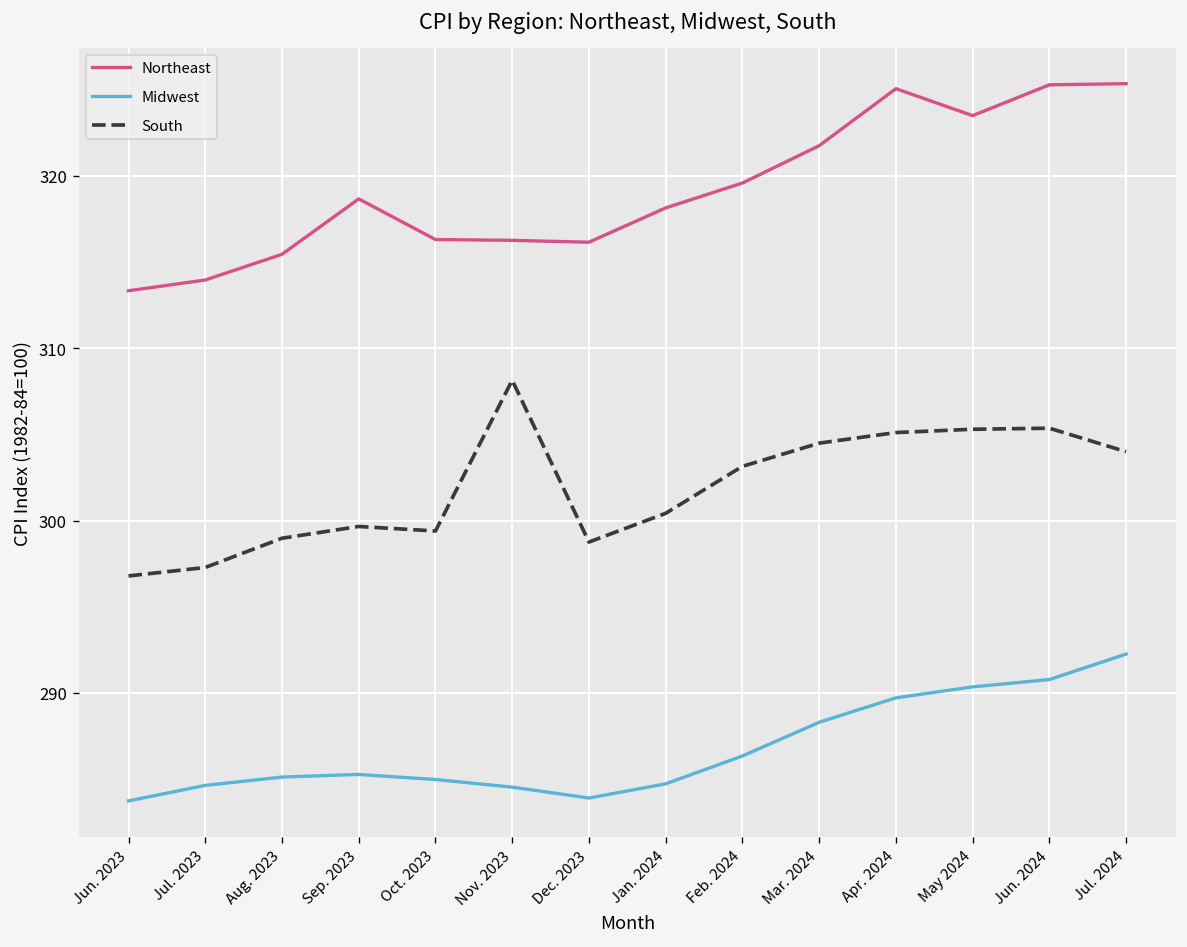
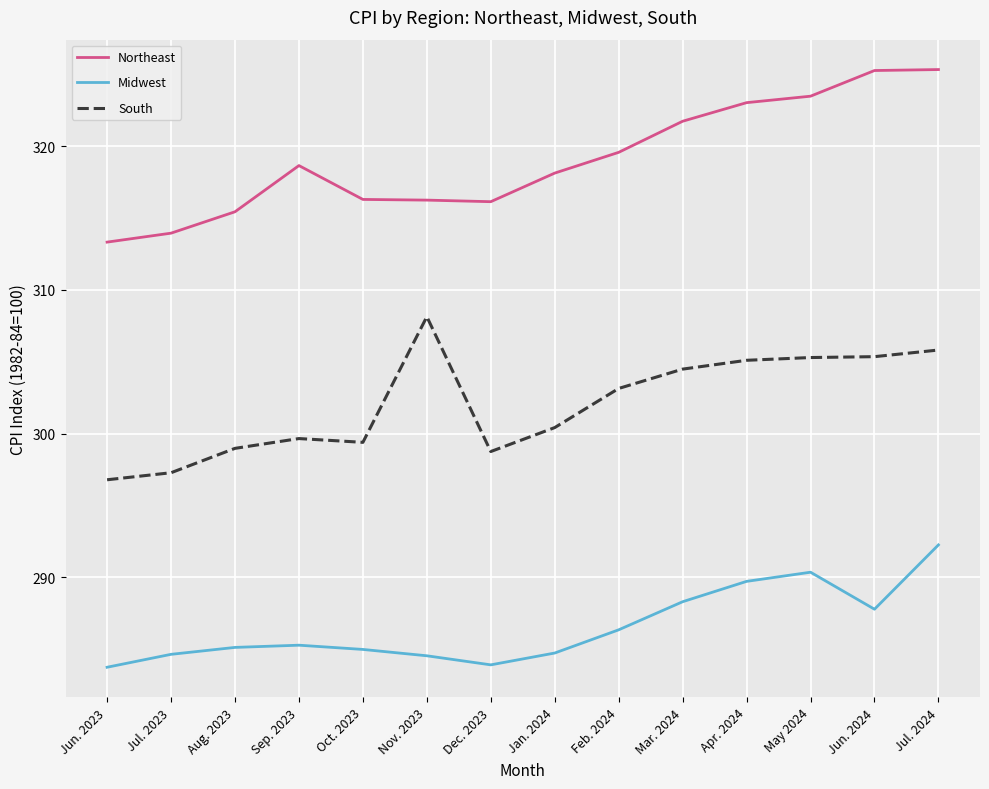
  {
    "Northeast": {
      "Jun. 2023": 313.3,
      "Jul. 2023": 314.0,
      "Aug. 2023": 315.4,
      "Sep. 2023": 318.7,
      "Oct. 2023": 316.3,
      "Nov. 2023": 316.3,
      "Dec. 2023": 316.1,
      "Jan. 2024": 318.1,
      "Feb. 2024": 319.6,
      "Mar. 2024": 321.7,
-     "Apr. 2024": 325.0,
+     "Apr. 2024": 323.0,
      "May 2024": 323.5,
      "Jun. 2024": 325.3,
      "Jul. 2024": 325.3
    },
    "Midwest": {
      "Jun. 2023": 283.7,
      "Jul. 2023": 284.6,
      "Aug. 2023": 285.1,
      "Sep. 2023": 285.3,
      "Oct. 2023": 285.0,
      "Nov. 2023": 284.5,
      "Dec. 2023": 283.9,
      "Jan. 2024": 284.7,
      "Feb. 2024": 286.3,
      "Mar. 2024": 288.3,
      "Apr. 2024": 289.7,
      "May 2024": 290.4,
-     "Jun. 2024": 290.8,
+     "Jun. 2024": 287.8,
      "Jul. 2024": 292.3
    },
    "South": {
      "Jun. 2023": 296.8,
      "Jul. 2023": 297.3,
      "Aug. 2023": 299.0,
      "Sep. 2023": 299.7,
      "Oct. 2023": 299.4,
      "Nov. 2023": 308.1,
      "Dec. 2023": 298.8,
      "Jan. 2024": 300.4,
      "Feb. 2024": 303.1,
      "Mar. 2024": 304.5,
      "Apr. 2024": 305.1,
      "May 2024": 305.3,
      "Jun. 2024": 305.4,
-     "Jul. 2024": 304.0
+     "Jul. 2024": 305.8
    }
  }
